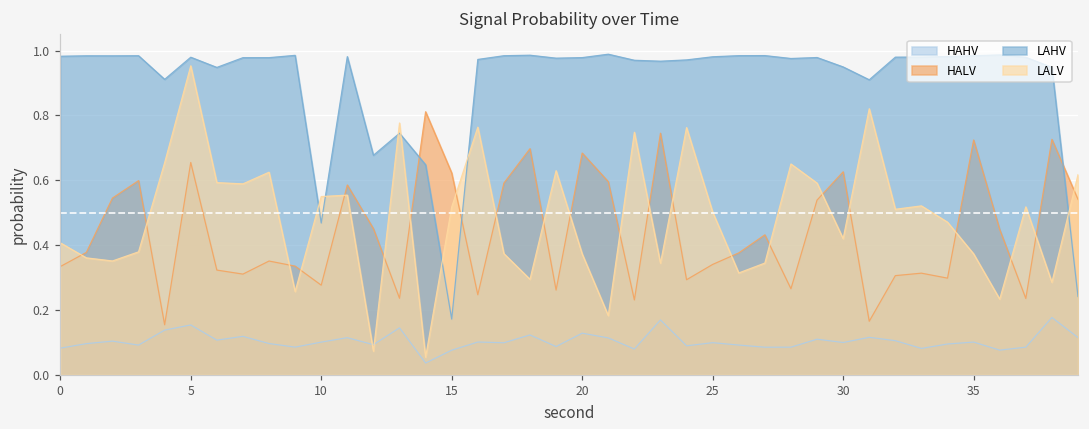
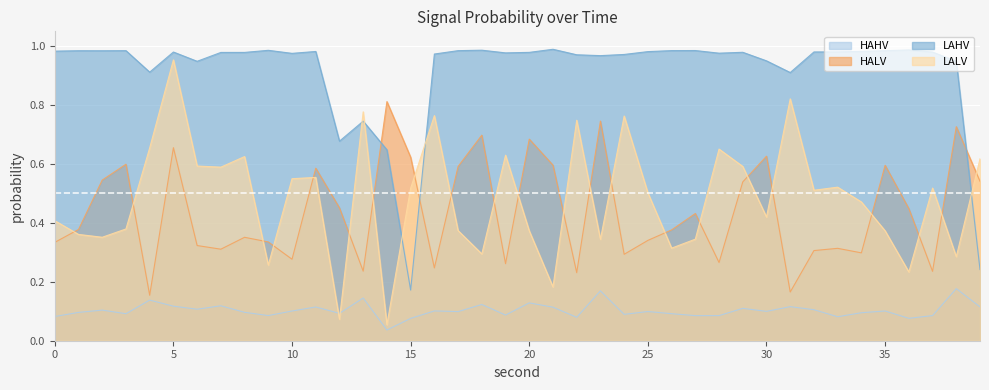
  {
    "HAHV": {
      "0": 0.08,
-     "5": 0.15,
+     "5": 0.12,
      "10": 0.10,
      "15": 0.08,
      "20": 0.13,
      "25": 0.10,
      "30": 0.10,
      "35": 0.10
    },
    "HALV": {
      "0": 0.33,
      "5": 0.66,
      "10": 0.28,
      "15": 0.62,
      "20": 0.68,
      "25": 0.34,
      "30": 0.63,
-     "35": 0.72
+     "35": 0.60
    },
    "LAHV": {
      "0": 0.98,
      "5": 0.98,
-     "10": 0.47,
+     "10": 0.98,
      "15": 0.17,
      "20": 0.98,
      "25": 0.98,
      "30": 0.95
    },
    "LALV": {
      "0": 0.41,
      "5": 0.95,
      "10": 0.55,
      "15": 0.52,
      "20": 0.37,
      "25": 0.50,
      "30": 0.42,
      "35": 0.37
    }
  }
